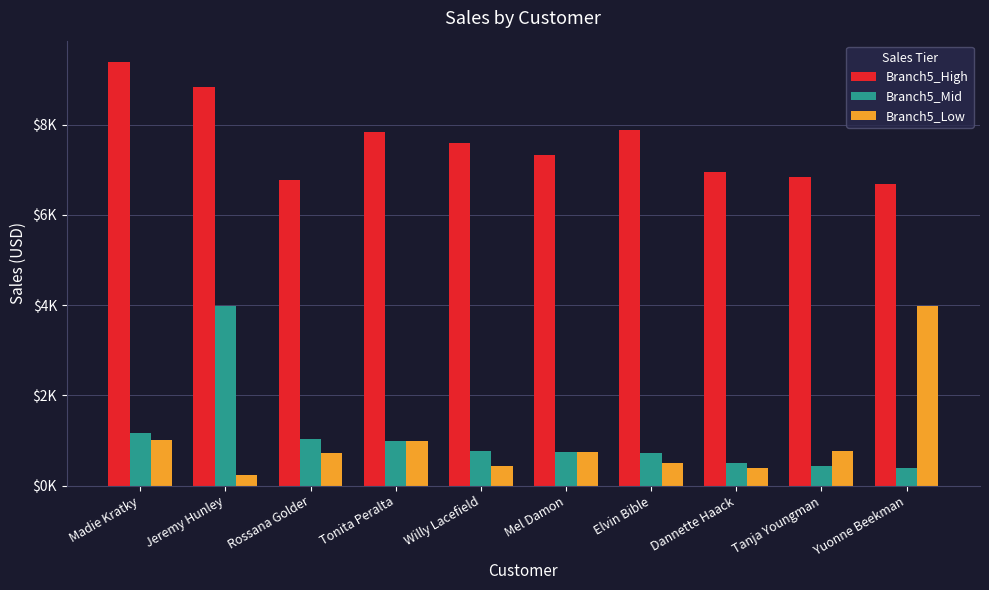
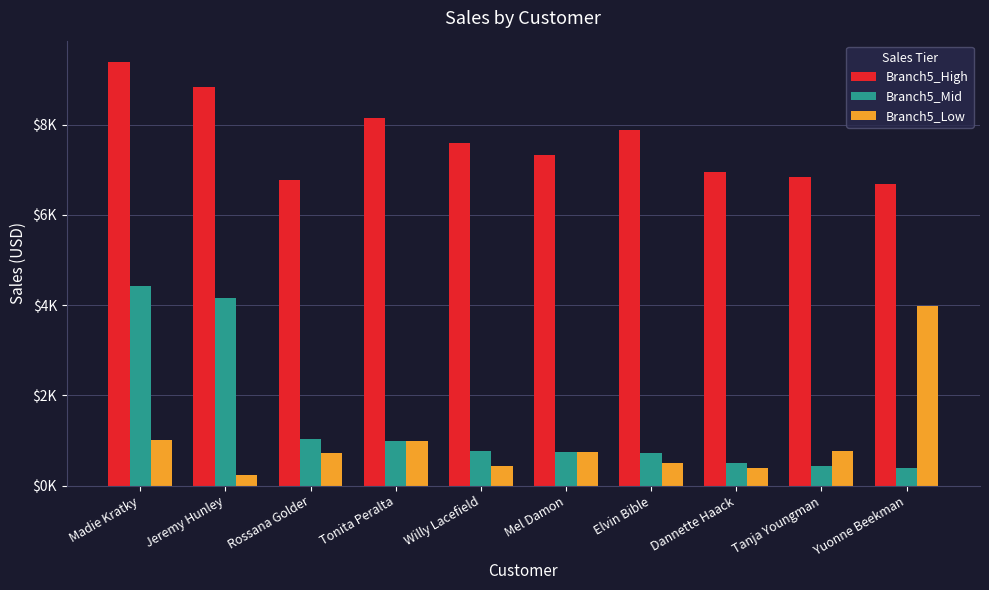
  {
    "Branch5_High": {
      "Madie Kratky": "$9400",
      "Jeremy Hunley": "$8800",
      "Rossana Golder": "$6800",
-     "Tonita Peralta": "$7800",
+     "Tonita Peralta": "$8200",
      "Willy Lacefield": "$7600",
      "Mel Damon": "$7300",
      "Elvin Bible": "$7900",
      "Dannette Haack": "$7000",
      "Tanja Youngman": "$6800",
      "Yuonne Beekman": "$6700"
    },
    "Branch5_Mid": {
-     "Madie Kratky": "$1200",
-     "Jeremy Hunley": "$4000",
+     "Madie Kratky": "$4400",
+     "Jeremy Hunley": "$4100",
      "Rossana Golder": "$1000",
      "Tonita Peralta": "$1000",
      "Willy Lacefield": "$800",
      "Mel Damon": "$700",
      "Elvin Bible": "$700",
      "Dannette Haack": "$500",
      "Tanja Youngman": "$400",
      "Yuonne Beekman": "$400"
    },
    "Branch5_Low": {
      "Madie Kratky": "$1000",
      "Jeremy Hunley": "$200",
      "Rossana Golder": "$700",
      "Tonita Peralta": "$1000",
      "Willy Lacefield": "$400",
      "Mel Damon": "$700",
      "Elvin Bible": "$500",
      "Dannette Haack": "$400",
      "Tanja Youngman": "$800",
      "Yuonne Beekman": "$4000"
    }
  }
